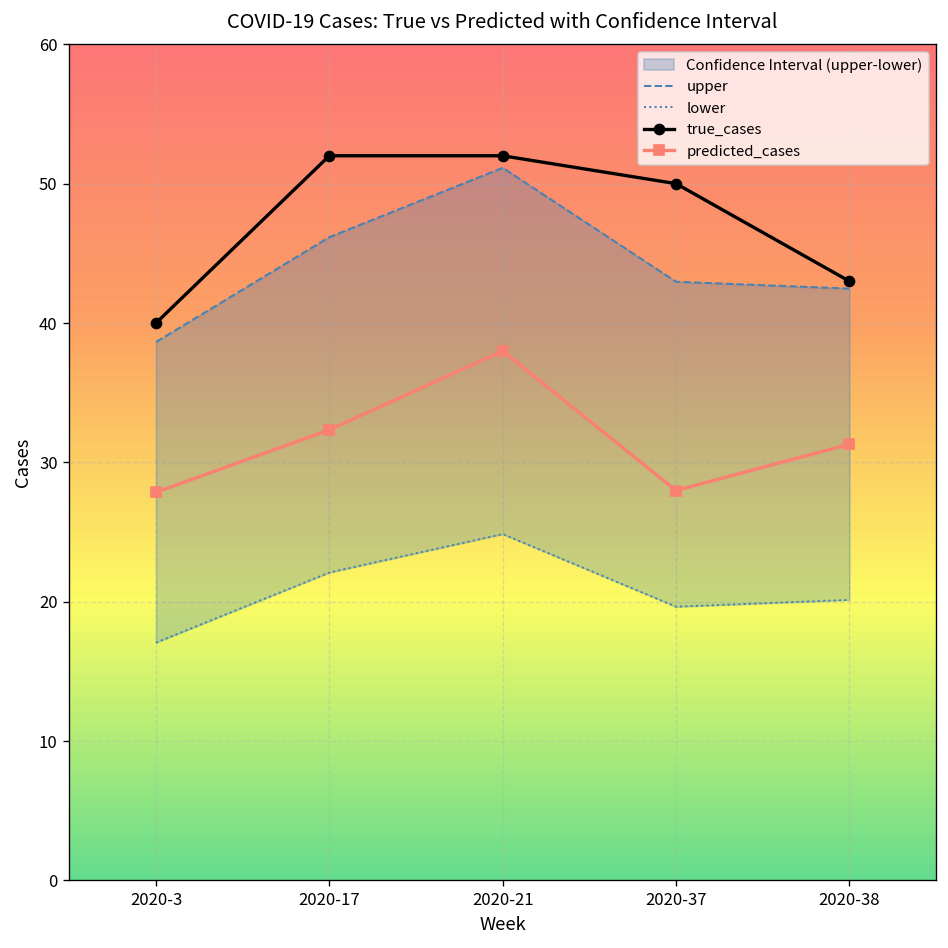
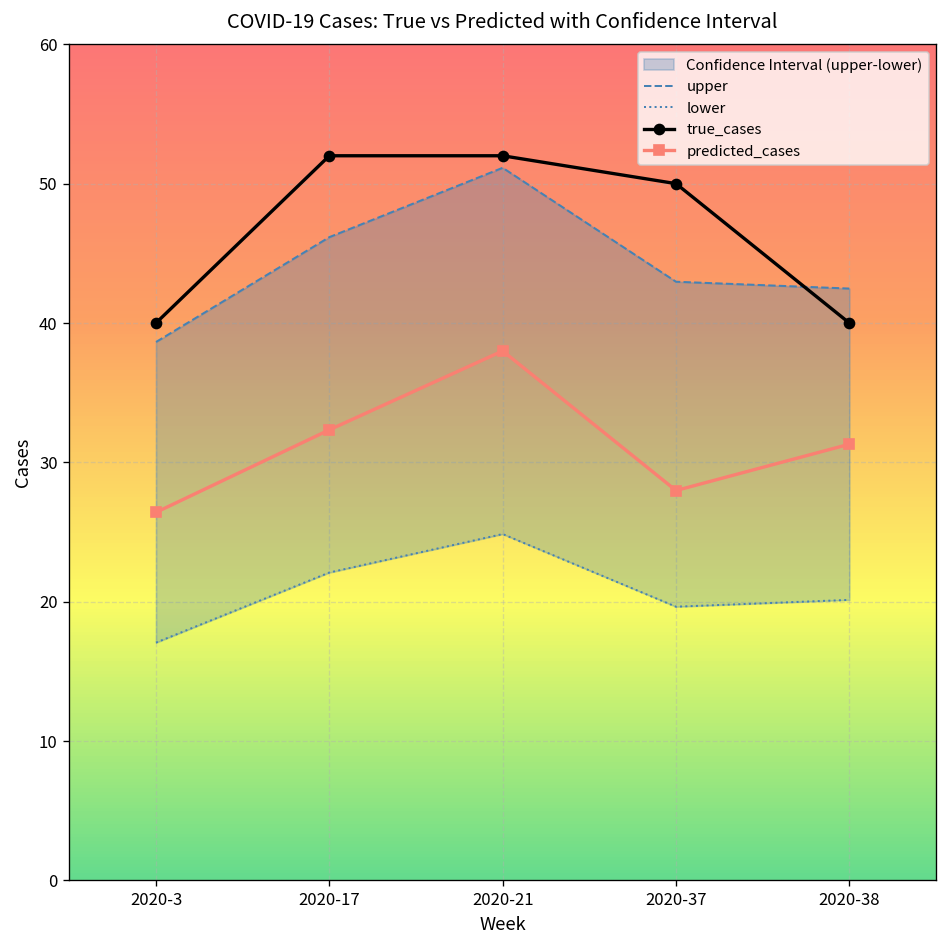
  {
    "true_cases": {
      "2020-3": 40,
      "2020-17": 52,
      "2020-21": 52,
      "2020-37": 50,
-     "2020-38": 43
+     "2020-38": 40
    },
    "predicted_cases": {
-     "2020-3": 27.9,
+     "2020-3": 26.4,
      "2020-17": 32.3,
      "2020-21": 38.0,
      "2020-37": 28.0,
      "2020-38": 31.3
    }
  }
